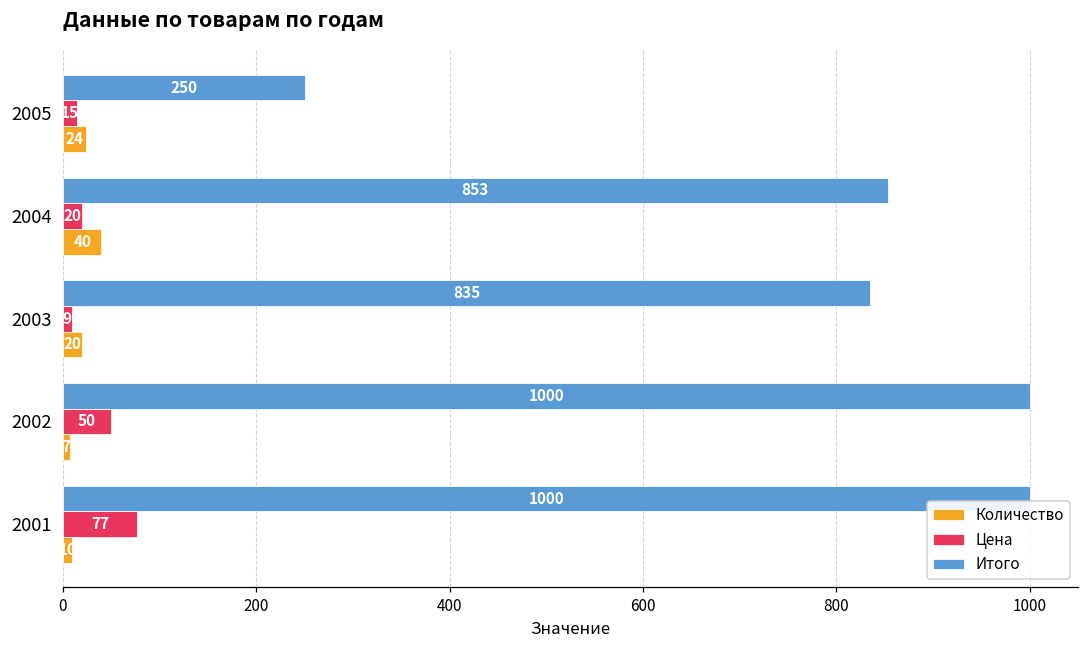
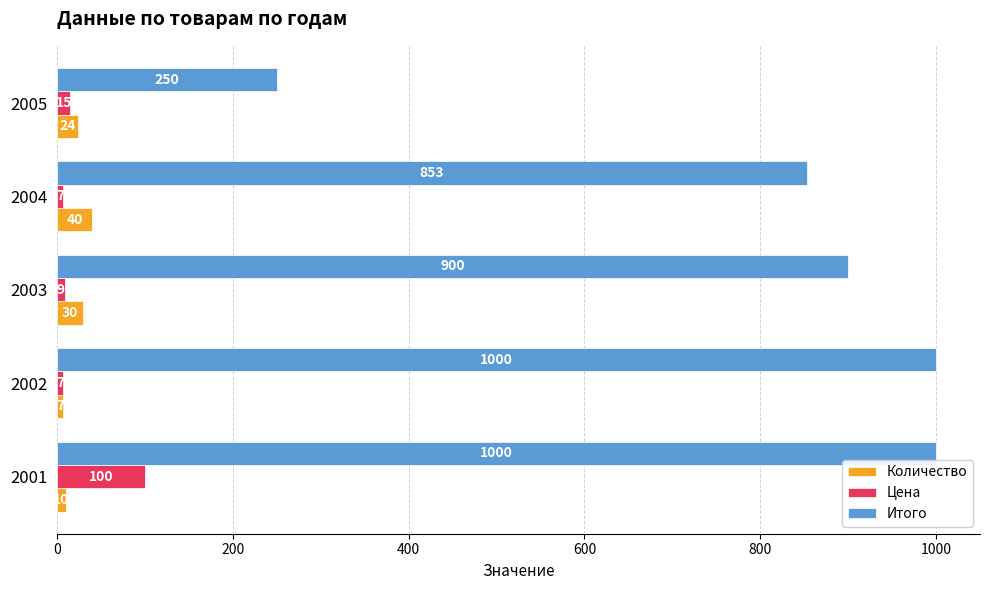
  {
    "Количество": {
      "2005": 24,
      "2004": 40,
-     "2003": 20
+     "2003": 30
    },
    "Цена": {
      "2005": 15,
-     "2004": 20,
+     "2004": 10,
      "2003": 9,
-     "2002": 50,
-     "2001": 77
+     "2002": 10,
+     "2001": 100
    },
    "Итого": {
      "2005": 250,
      "2004": 853,
-     "2003": 835,
+     "2003": 900,
      "2002": 1000,
      "2001": 1000
    }
  }
